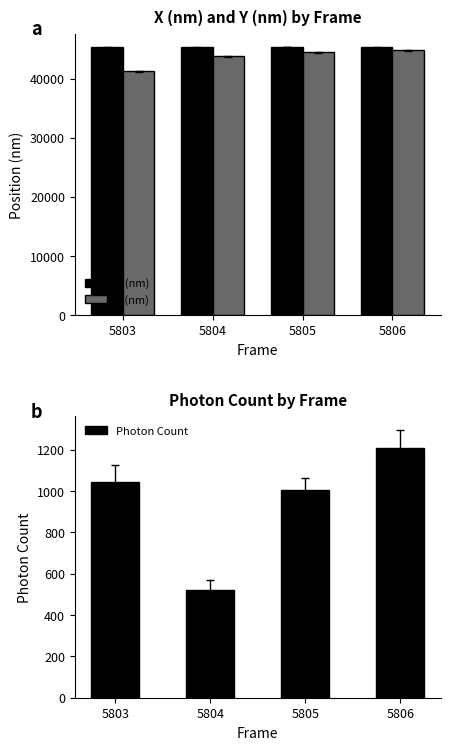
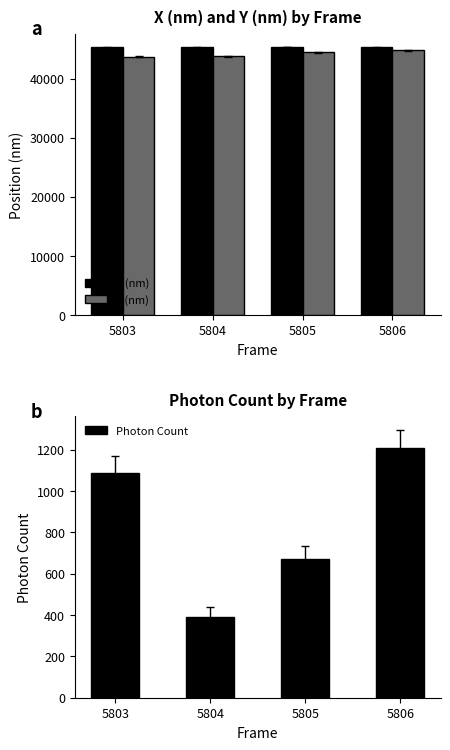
  {
    "X (nm) and Y (nm) by Frame": {
      "X (nm)": {
        "5803": 45000,
        "5804": 45000,
        "5805": 45000,
        "5806": 45000
      },
      "Y (nm)": {
-       "5803": 41000,
+       "5803": 44000,
        "5804": 44000,
        "5805": 44000,
        "5806": 45000
      }
    },
    "Photon Count by Frame": {
      "Photon Count": {
-       "5803": 1040,
-       "5804": 520,
-       "5805": 1010,
+       "5803": 1090,
+       "5804": 390,
+       "5805": 670,
        "5806": 1210
      }
    }
  }
